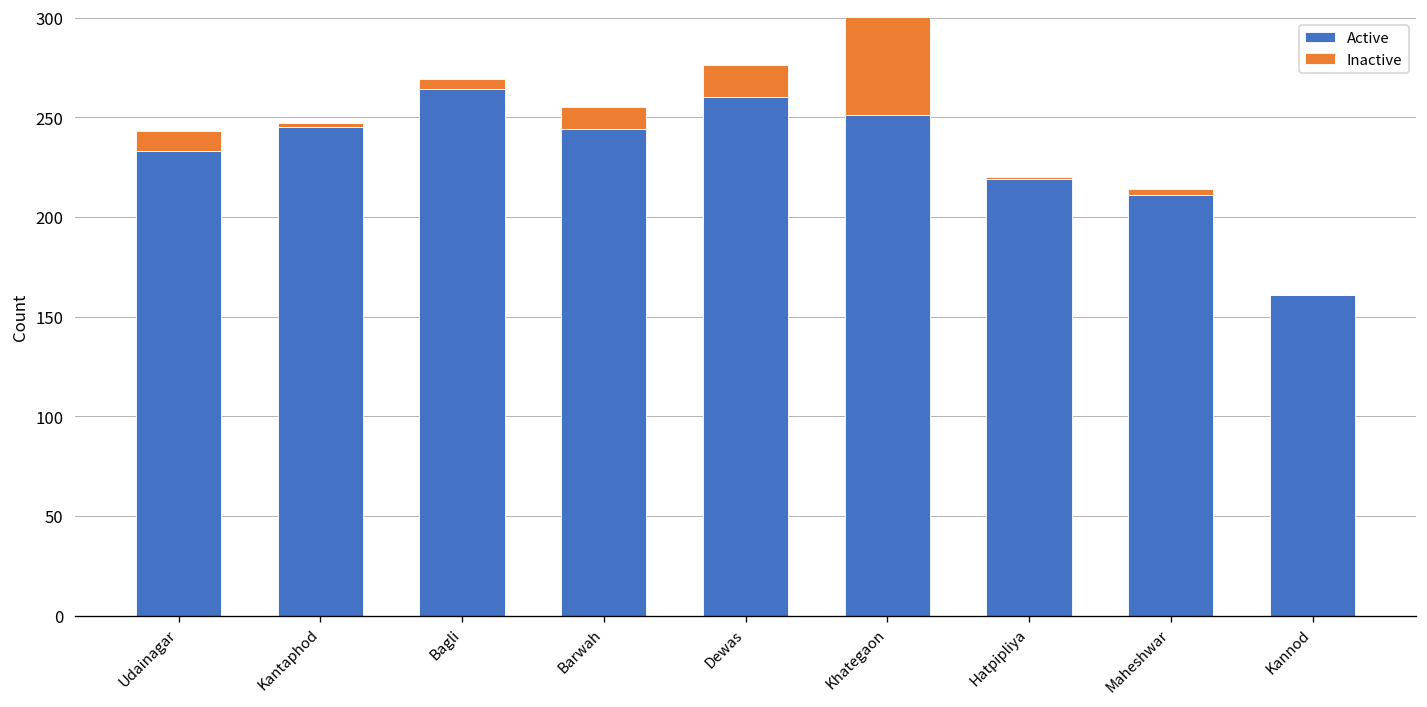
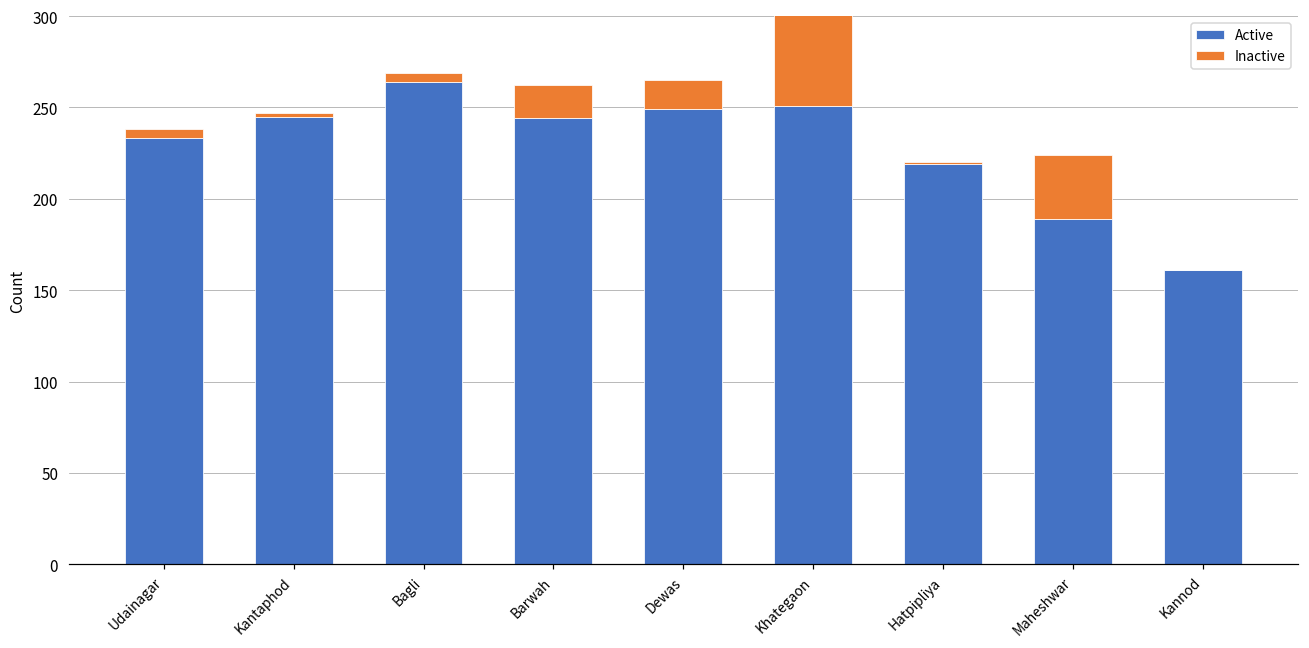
  {
    "Active": {
      "Udainagar": 233,
      "Kantaphod": 245,
      "Bagli": 264,
      "Barwah": 244,
-     "Dewas": 260,
+     "Dewas": 249,
      "Khategaon": 251,
      "Hatpipliya": 219,
-     "Maheshwar": 211,
+     "Maheshwar": 189,
      "Kannod": 161
    },
    "Inactive": {
-     "Udainagar": 10,
+     "Udainagar": 5,
      "Kantaphod": 2,
      "Bagli": 5,
-     "Barwah": 11,
+     "Barwah": 18,
      "Dewas": 16,
-     "Maheshwar": 3,
+     "Maheshwar": 35,
      "Kannod": 0
    }
  }
